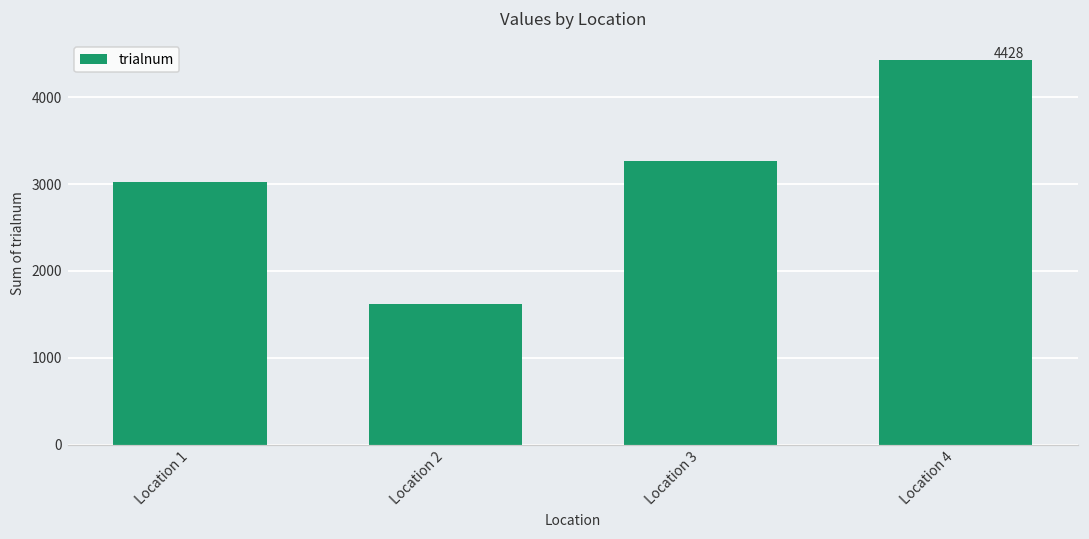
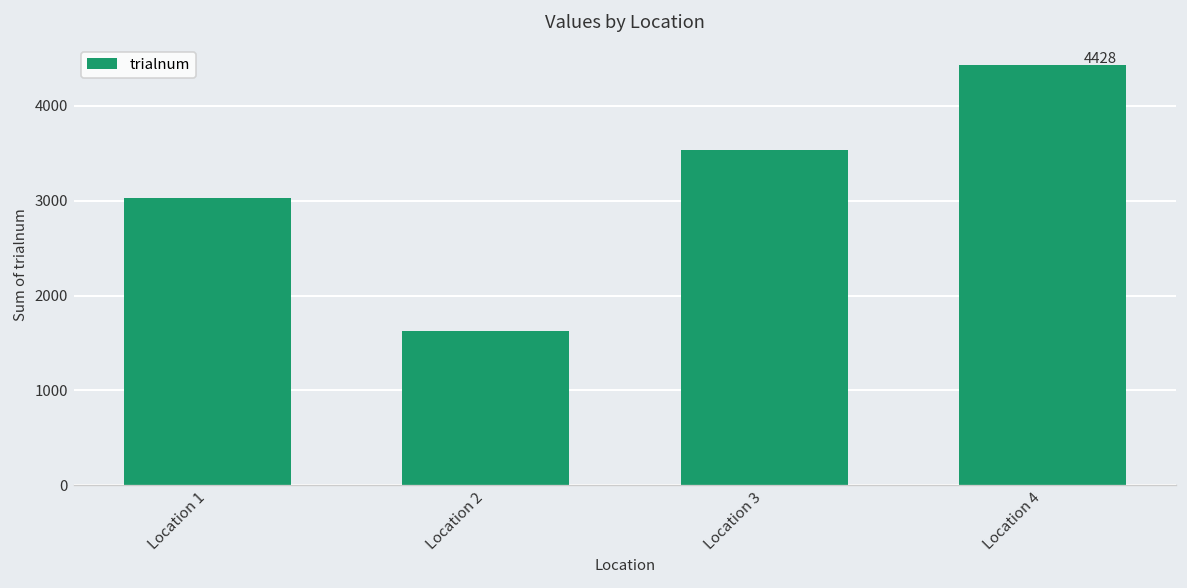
  {
    "Location 1": 3000,
    "Location 2": 1600,
-   "Location 3": 3300,
+   "Location 3": 3500,
    "Location 4": 4400
  }
